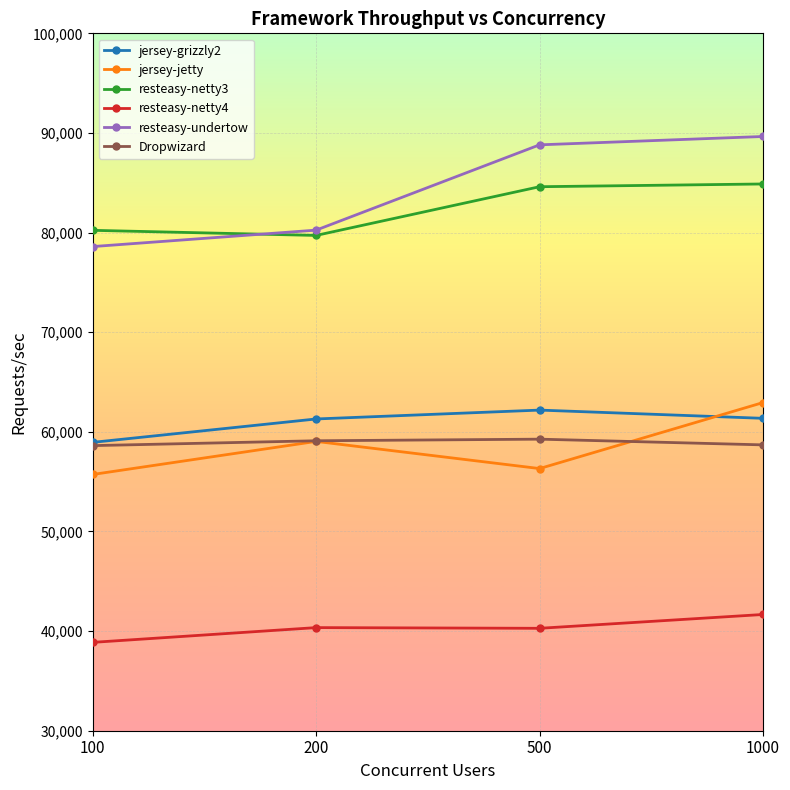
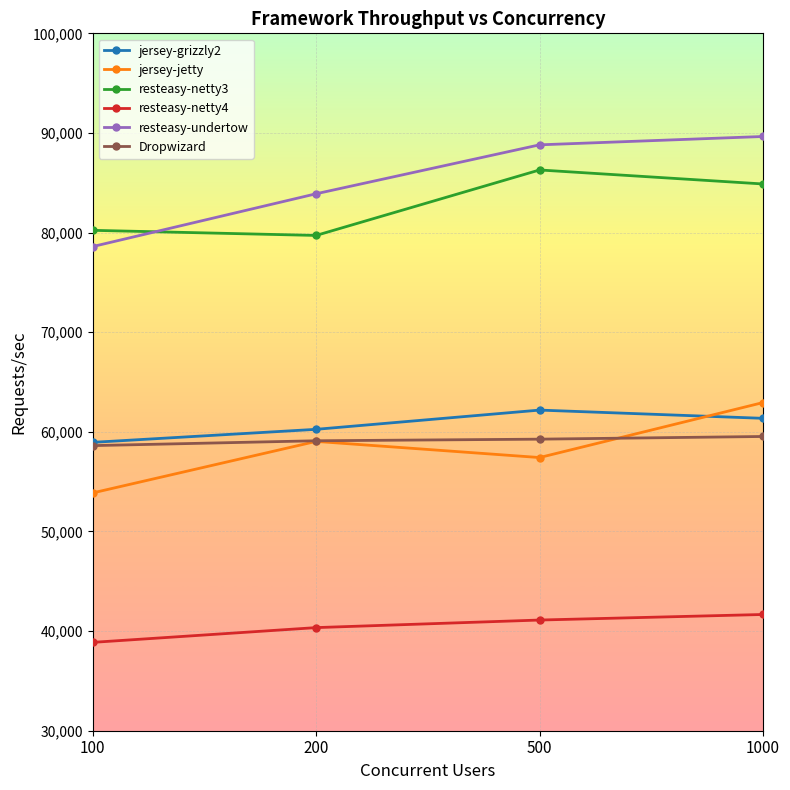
  {
    "jersey-grizzly2": {
      "100": "59,000",
-     "200": "61,000",
+     "200": "60,000",
      "500": "62,000",
      "1000": "61,000"
    },
    "jersey-jetty": {
-     "100": "56,000",
-     "500": "56,000",
+     "100": "54,000",
+     "500": "57,000",
      "1000": "63,000"
    },
    "resteasy-netty3": {
      "100": "80,000",
      "200": "80,000",
-     "500": "85,000",
+     "500": "86,000",
      "1000": "85,000"
    },
    "resteasy-netty4": {
      "100": "39,000",
      "200": "40,000",
-     "500": "40,000",
+     "500": "41,000",
      "1000": "42,000"
    },
    "resteasy-undertow": {
      "100": "79,000",
-     "200": "80,000",
+     "200": "84,000",
      "500": "89,000",
      "1000": "90,000"
    },
    "Dropwizard": {
      "100": "59,000",
      "500": "59,000",
-     "1000": "59,000"
+     "1000": "60,000"
    }
  }
